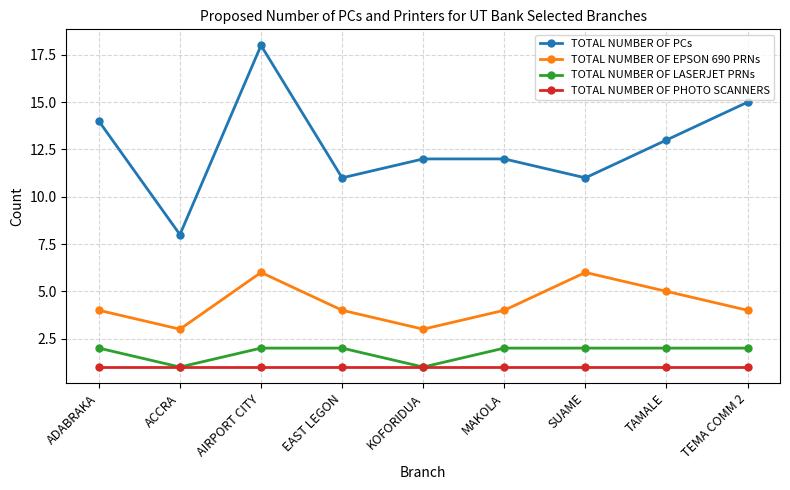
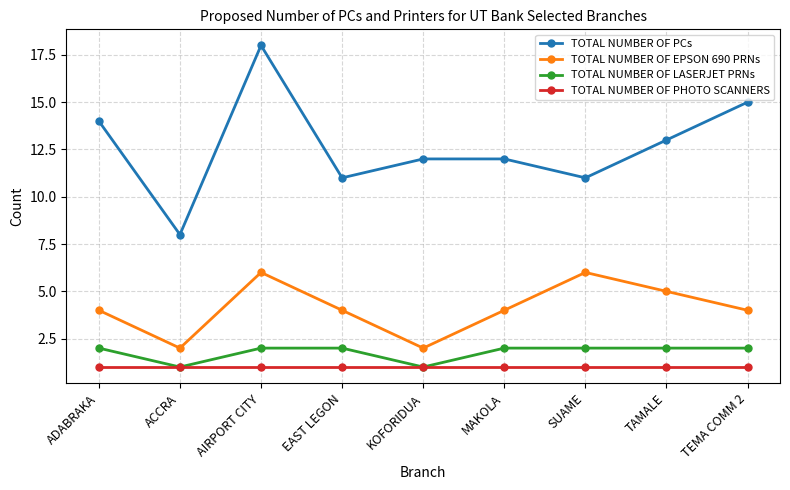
  {
    "TOTAL NUMBER OF PCs": {
      "ADABRAKA": 14,
      "ACCRA": 8,
      "AIRPORT CITY": 18,
      "EAST LEGON": 11,
      "KOFORIDUA": 12,
      "MAKOLA": 12,
      "SUAME": 11,
      "TAMALE": 13,
      "TEMA COMM 2": 15
    },
    "TOTAL NUMBER OF EPSON 690 PRNs": {
      "ADABRAKA": 4,
-     "ACCRA": 3,
+     "ACCRA": 2,
      "AIRPORT CITY": 6,
      "EAST LEGON": 4,
-     "KOFORIDUA": 3,
+     "KOFORIDUA": 2,
      "MAKOLA": 4,
      "SUAME": 6,
      "TAMALE": 5,
      "TEMA COMM 2": 4
    },
    "TOTAL NUMBER OF LASERJET PRNs": {
      "ADABRAKA": 2,
      "AIRPORT CITY": 2,
      "EAST LEGON": 2,
      "MAKOLA": 2,
      "SUAME": 2,
      "TAMALE": 2,
      "TEMA COMM 2": 2
    },
    "TOTAL NUMBER OF PHOTO SCANNERS": {
      "ADABRAKA": 1,
      "AIRPORT CITY": 1,
      "EAST LEGON": 1,
      "MAKOLA": 1,
      "SUAME": 1,
      "TAMALE": 1,
      "TEMA COMM 2": 1
    }
  }
